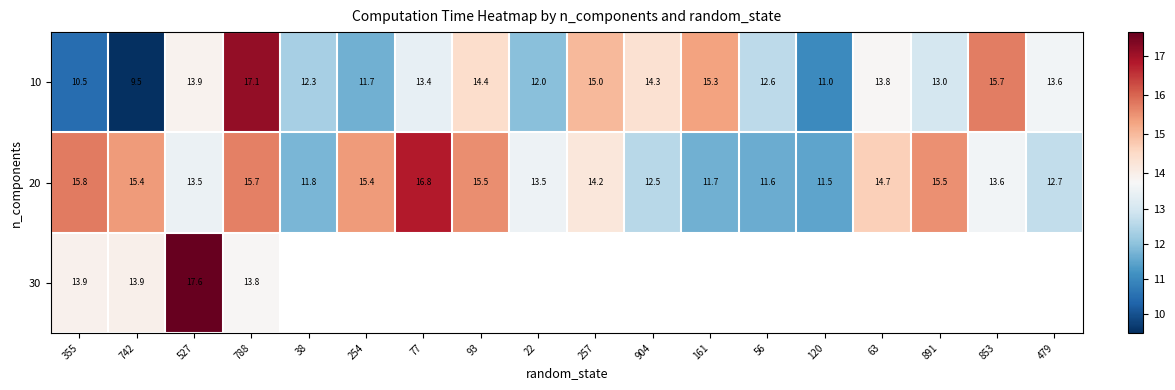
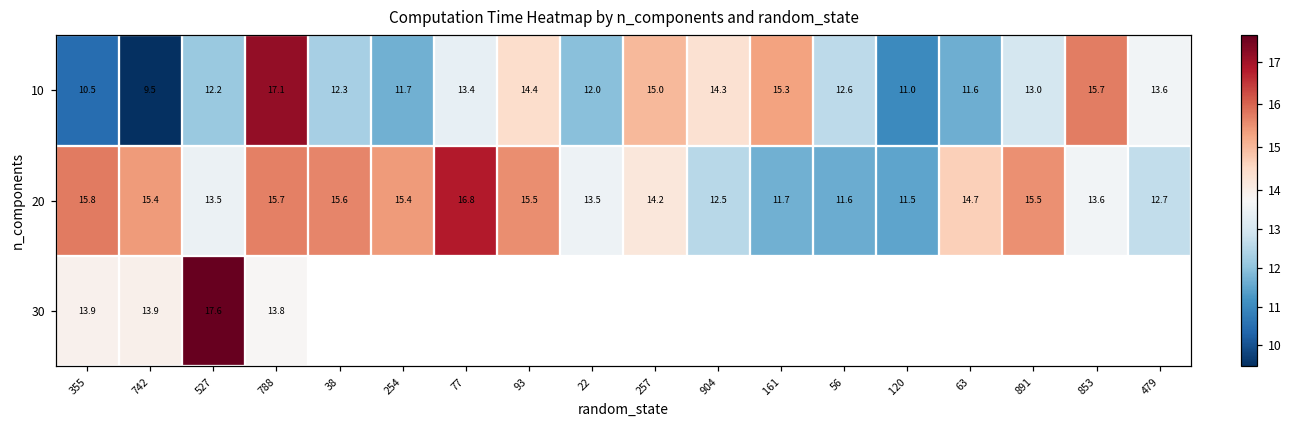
  {
    "10": {
      "355": 10.5,
      "742": 9.5,
-     "527": 13.9,
+     "527": 12.2,
      "788": 17.1,
      "38": 12.3,
      "254": 11.7,
      "77": 13.4,
      "93": 14.4,
      "22": 12.0,
      "257": 15.0,
      "904": 14.3,
      "161": 15.3,
      "56": 12.6,
      "120": 11.0,
-     "63": 13.8,
+     "63": 11.6,
      "891": 13.0,
      "853": 15.7,
      "479": 13.6
    },
    "20": {
      "355": 15.8,
      "742": 15.4,
      "527": 13.5,
      "788": 15.7,
-     "38": 11.8,
+     "38": 15.6,
      "254": 15.4,
      "77": 16.8,
      "93": 15.5,
      "22": 13.5,
      "257": 14.2,
      "904": 12.5,
      "161": 11.7,
      "56": 11.6,
      "120": 11.5,
      "63": 14.7,
      "891": 15.5,
      "853": 13.6,
      "479": 12.7
    },
    "30": {
      "355": 13.9,
      "742": 13.9,
      "527": 17.6,
      "788": 13.8
    }
  }
